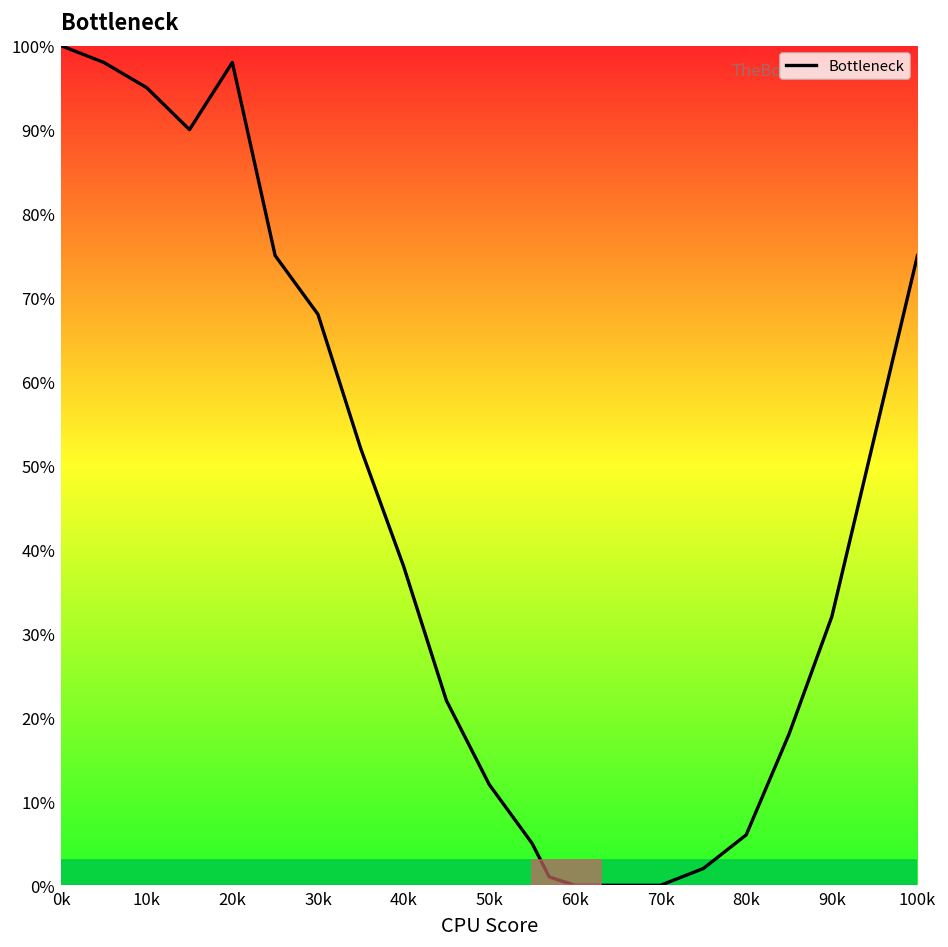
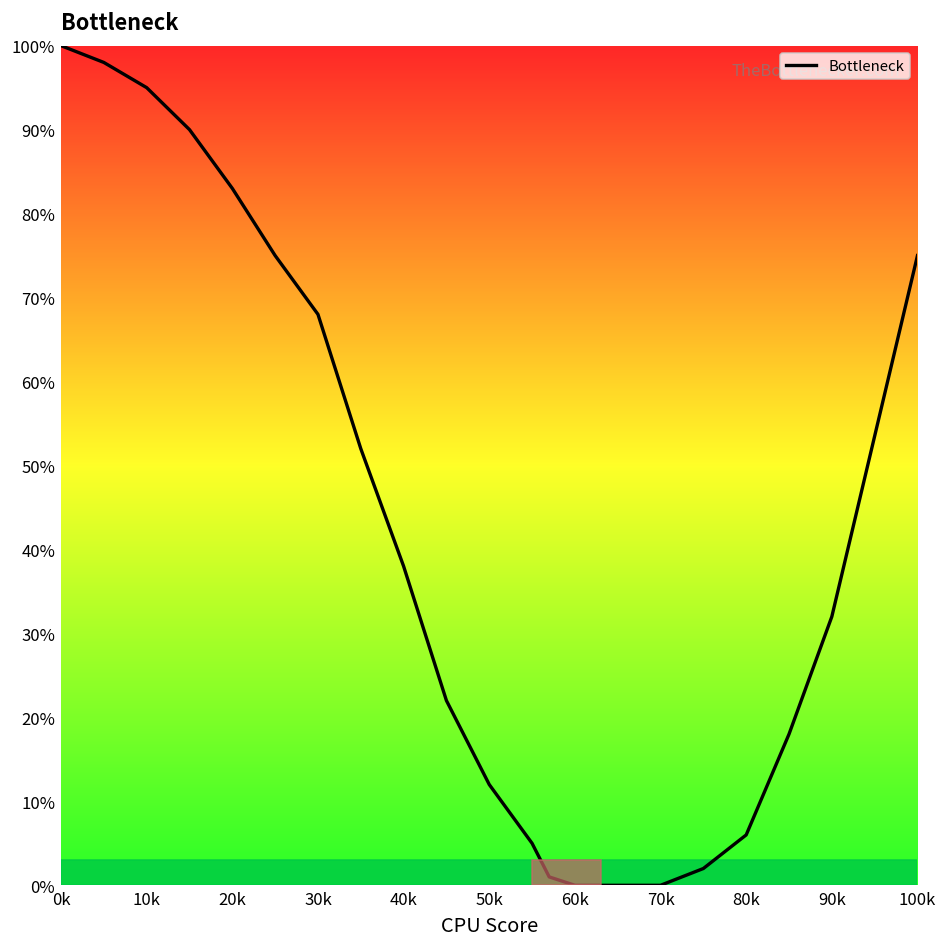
  {
    "0k": "100%",
    "10k": "95%",
-   "20k": "98%",
+   "20k": "83%",
    "30k": "68%",
    "40k": "38%",
    "50k": "12%",
    "80k": "6%",
    "90k": "32%",
    "100k": "75%"
  }
